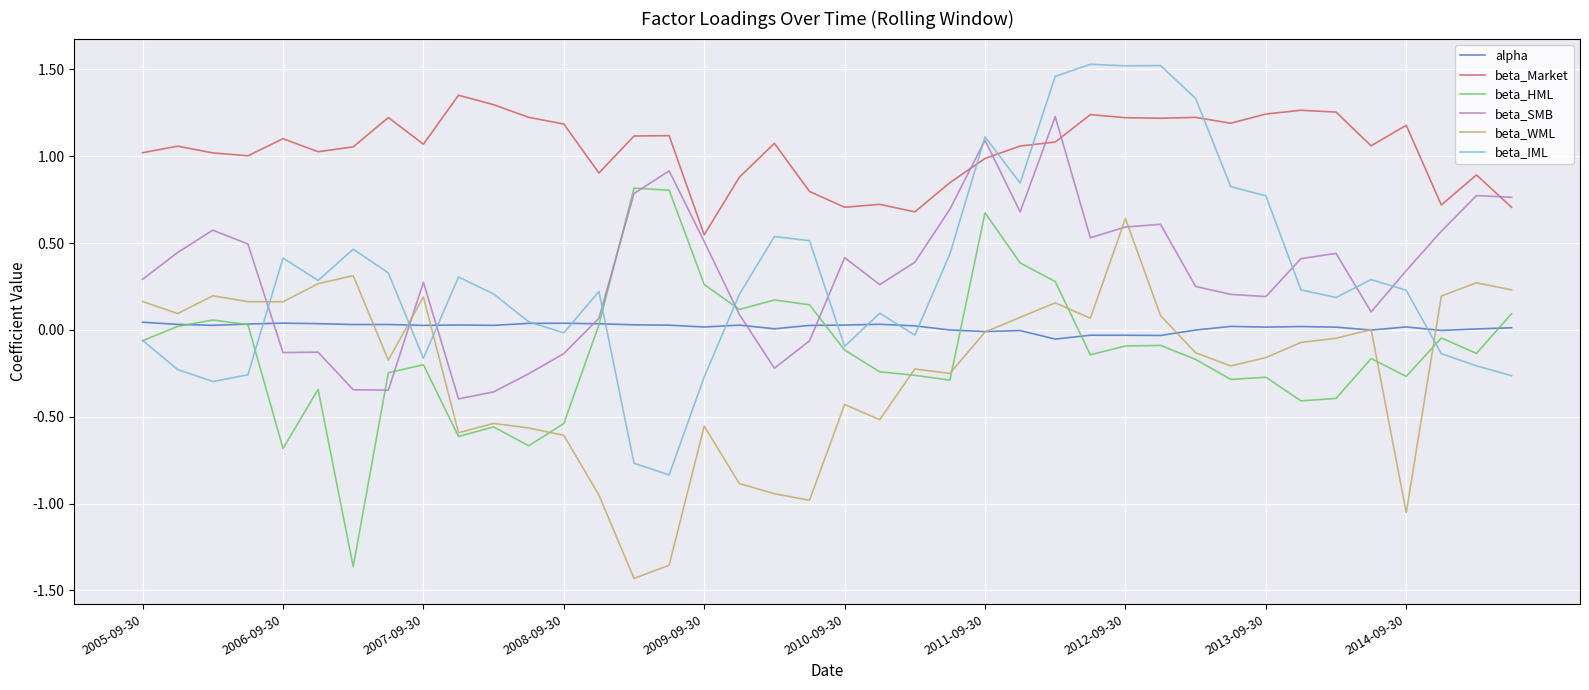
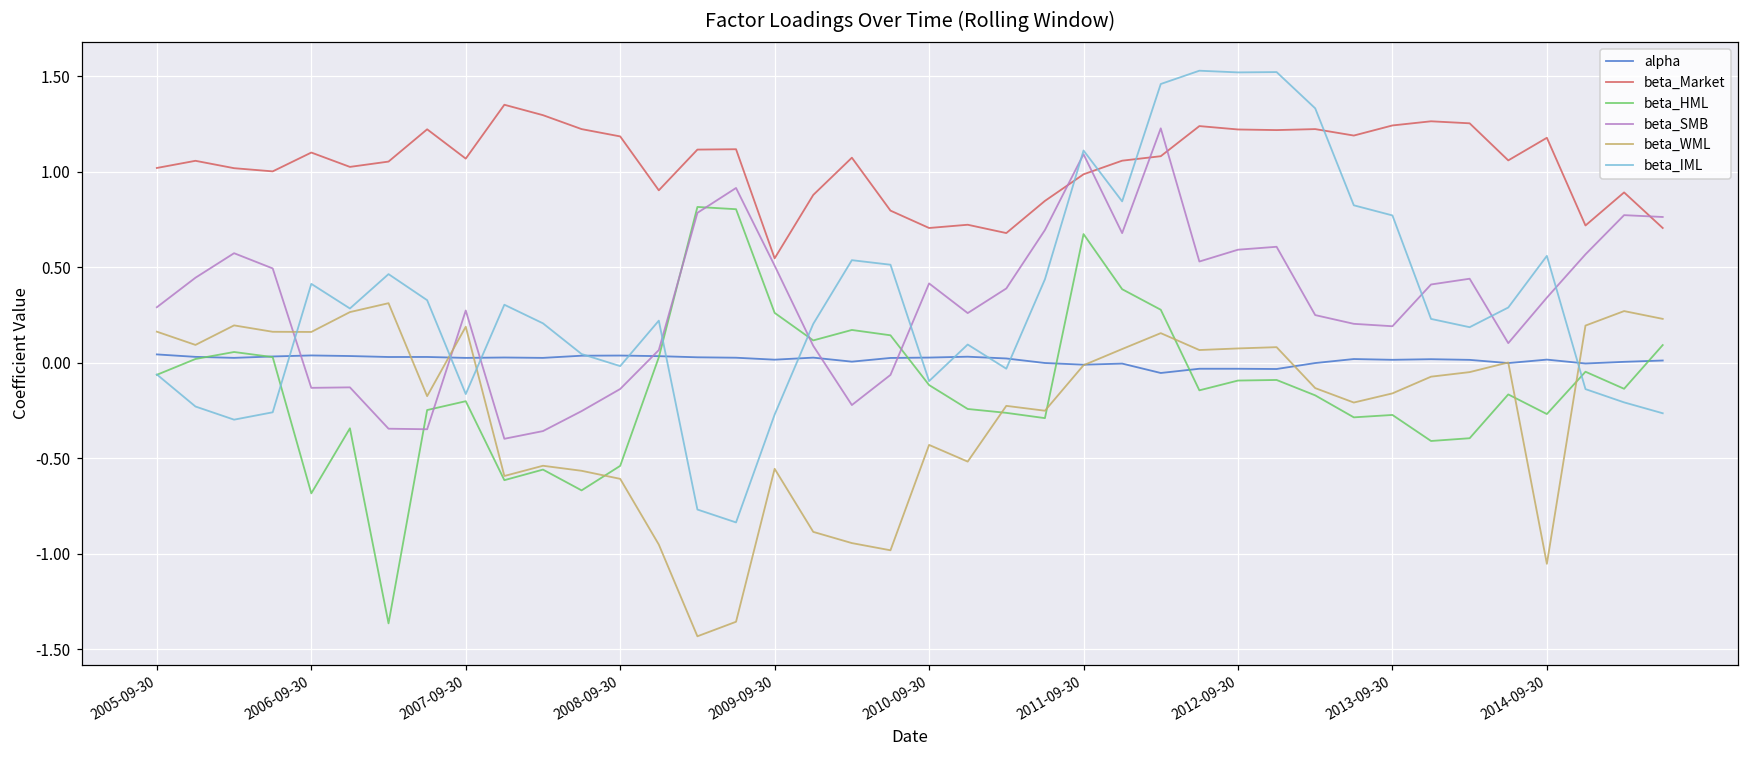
  {
    "alpha": {
      "2005-09-30": 0.04,
      "2006-09-30": 0.04,
      "2007-09-30": 0.03,
      "2008-09-30": 0.04,
      "2009-09-30": 0.02,
      "2010-09-30": 0.03,
      "2012-09-30": -0.03,
      "2013-09-30": 0.02,
      "2014-09-30": 0.02
    },
    "beta_Market": {
      "2005-09-30": 1.02,
      "2006-09-30": 1.10,
      "2007-09-30": 1.07,
      "2008-09-30": 1.19,
      "2009-09-30": 0.55,
      "2010-09-30": 0.71,
      "2011-09-30": 0.99,
      "2012-09-30": 1.22,
      "2013-09-30": 1.24,
      "2014-09-30": 1.18
    },
    "beta_HML": {
      "2006-09-30": -0.68,
      "2007-09-30": -0.20,
      "2008-09-30": -0.54,
      "2009-09-30": 0.26,
      "2010-09-30": -0.12,
      "2011-09-30": 0.67,
      "2012-09-30": -0.09,
      "2013-09-30": -0.27,
      "2014-09-30": -0.27
    },
    "beta_SMB": {
      "2005-09-30": 0.29,
      "2006-09-30": -0.13,
      "2007-09-30": 0.27,
      "2008-09-30": -0.14,
      "2009-09-30": 0.51,
      "2010-09-30": 0.42,
      "2011-09-30": 1.09,
      "2012-09-30": 0.59,
      "2013-09-30": 0.19,
      "2014-09-30": 0.34
    },
    "beta_WML": {
      "2005-09-30": 0.16,
      "2006-09-30": 0.16,
      "2007-09-30": 0.19,
      "2008-09-30": -0.61,
      "2009-09-30": -0.55,
      "2010-09-30": -0.43,
-     "2012-09-30": 0.64,
+     "2012-09-30": 0.08,
      "2013-09-30": -0.16,
      "2014-09-30": -1.05
    },
    "beta_IML": {
      "2006-09-30": 0.41,
      "2007-09-30": -0.16,
      "2008-09-30": -0.02,
      "2009-09-30": -0.27,
      "2010-09-30": -0.10,
      "2011-09-30": 1.11,
      "2012-09-30": 1.52,
      "2013-09-30": 0.77,
-     "2014-09-30": 0.23
+     "2014-09-30": 0.56
    }
  }
